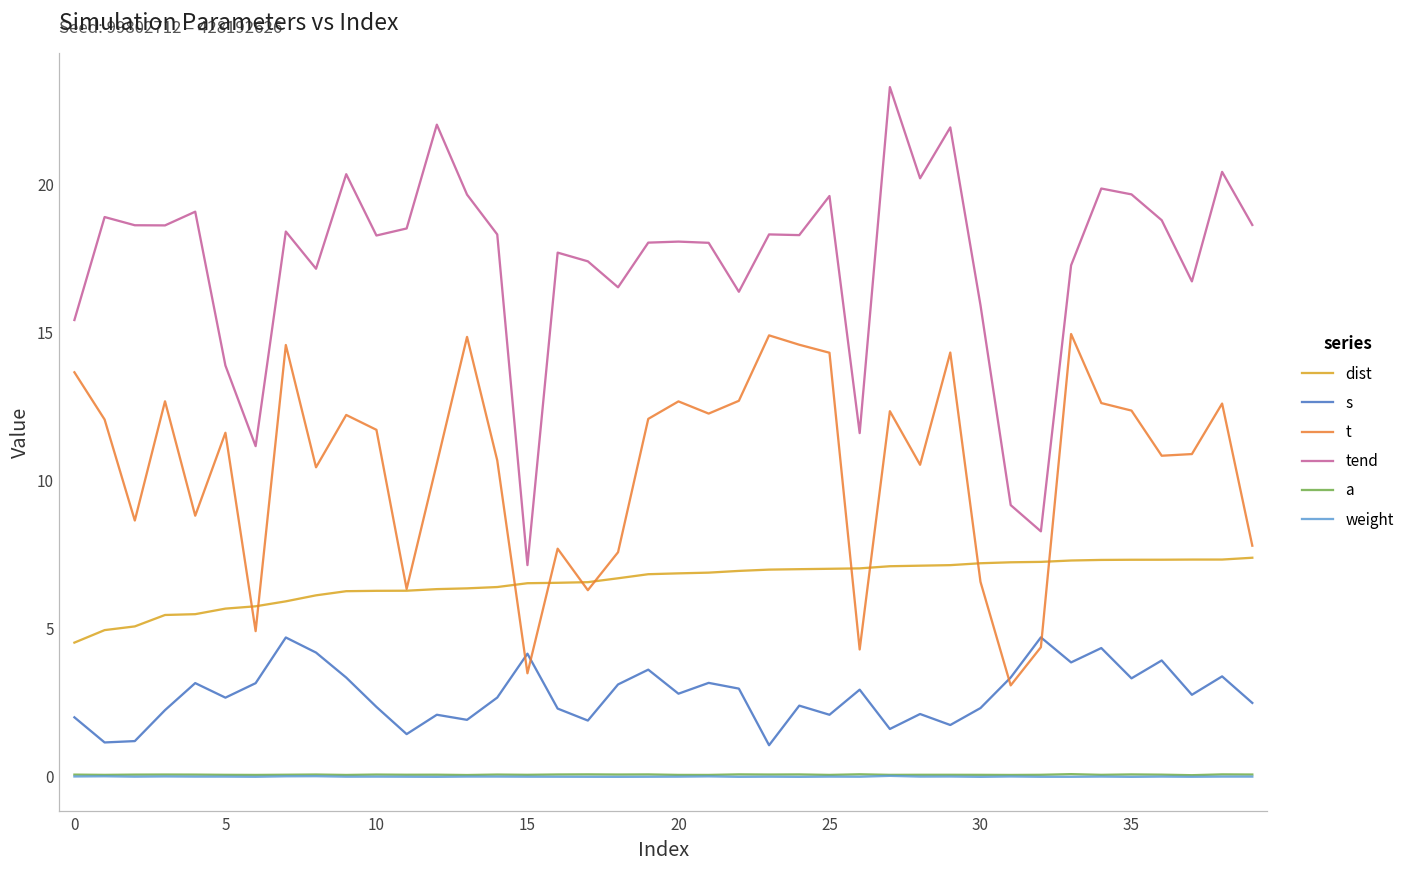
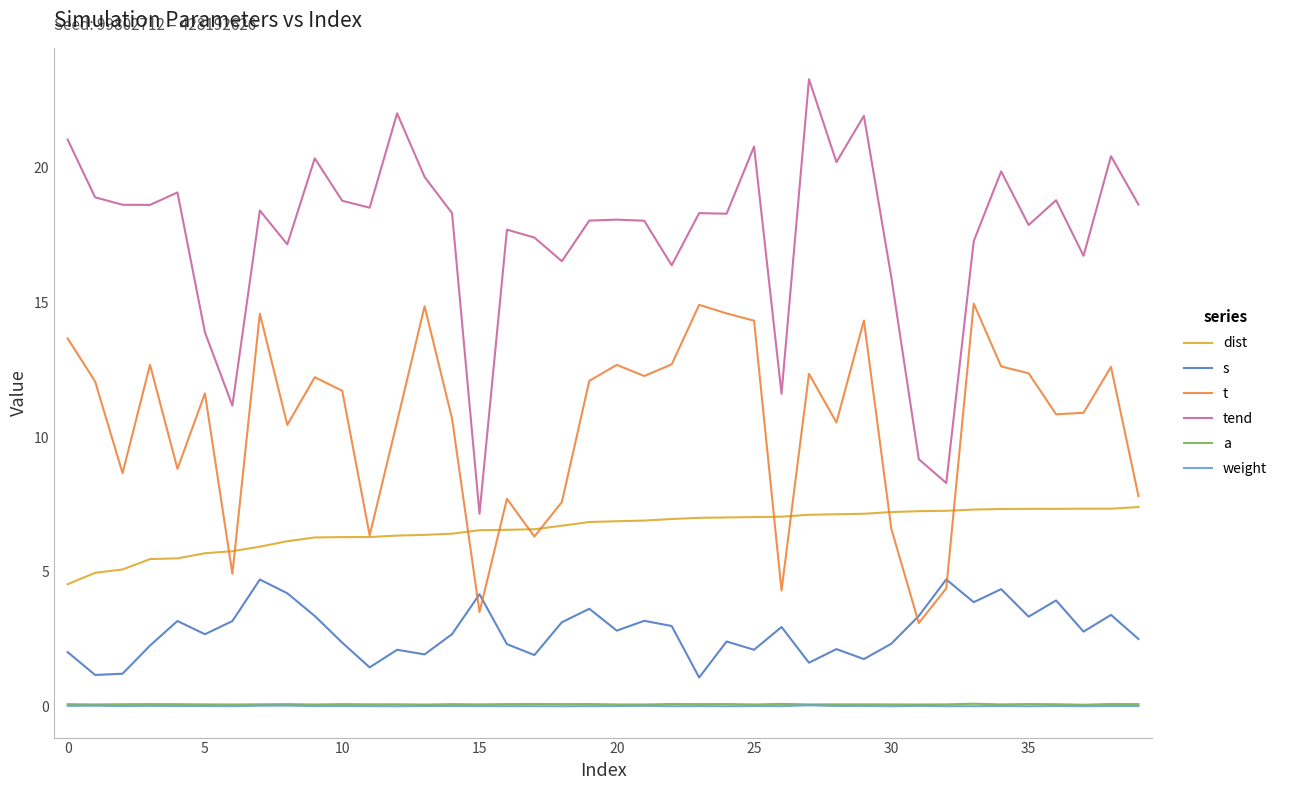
  {
    "tend": {
-     "0": 15.4,
+     "0": 21.1,
      "5": 13.9,
-     "10": 18.3,
+     "10": 18.8,
      "15": 7.2,
      "20": 18.1,
-     "25": 19.6,
+     "25": 20.8,
      "30": 15.9,
-     "35": 19.7
+     "35": 17.9
    }
  }
